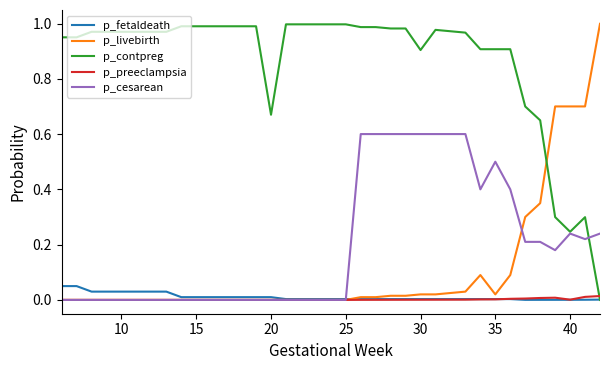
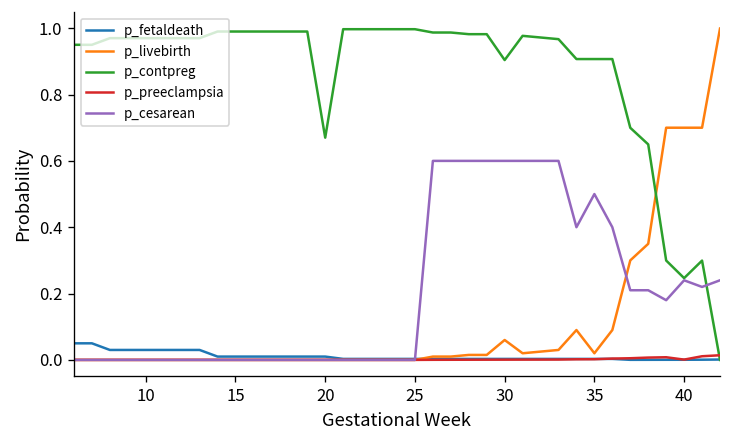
  {
    "p_fetaldeath": {
      "10": 0.03,
      "15": 0.01,
      "20": 0.01
    },
    "p_livebirth": {
-     "30": 0.02,
+     "30": 0.06,
      "35": 0.02,
      "40": 0.70
    },
    "p_contpreg": {
      "15": 0.99,
      "20": 0.67,
      "25": 1.00,
      "30": 0.90,
      "35": 0.91
    },
    "p_cesarean": {
      "30": 0.60,
      "35": 0.50
    }
  }
